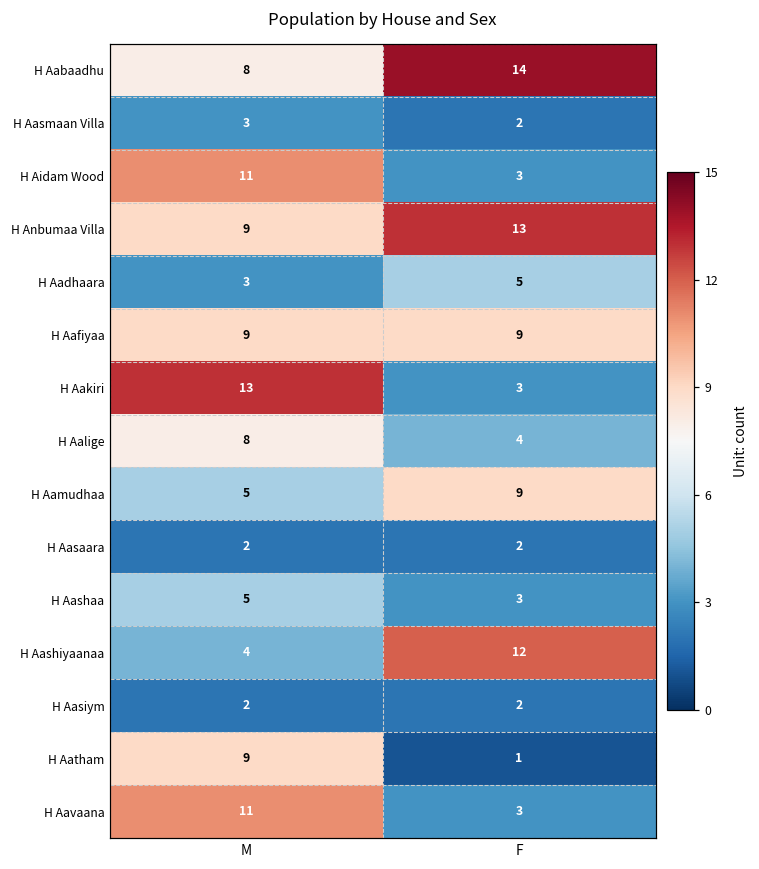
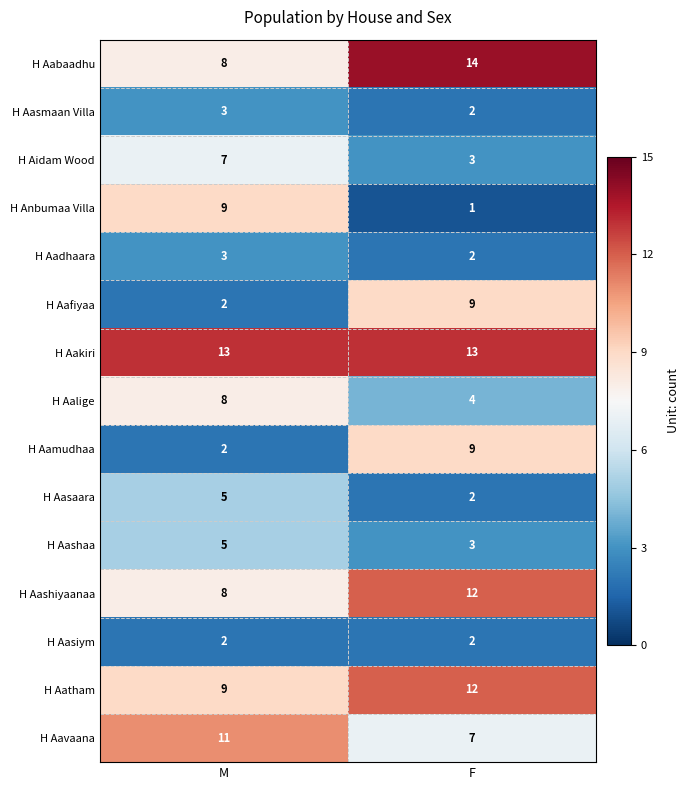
  {
    "H Aabaadhu": {
      "M": 8,
      "F": 14
    },
    "H Aasmaan Villa": {
      "M": 3,
      "F": 2
    },
    "H Aidam Wood": {
-     "M": 11,
+     "M": 7,
      "F": 3
    },
    "H Anbumaa Villa": {
      "M": 9,
-     "F": 13
+     "F": 1
    },
    "H Aadhaara": {
      "M": 3,
-     "F": 5
+     "F": 2
    },
    "H Aafiyaa": {
-     "M": 9,
+     "M": 2,
      "F": 9
    },
    "H Aakiri": {
      "M": 13,
-     "F": 3
+     "F": 13
    },
    "H Aalige": {
      "M": 8,
      "F": 4
    },
    "H Aamudhaa": {
-     "M": 5,
+     "M": 2,
      "F": 9
    },
    "H Aasaara": {
-     "M": 2,
+     "M": 5,
      "F": 2
    },
    "H Aashaa": {
      "M": 5,
      "F": 3
    },
    "H Aashiyaanaa": {
-     "M": 4,
+     "M": 8,
      "F": 12
    },
    "H Aasiym": {
      "M": 2,
      "F": 2
    },
    "H Aatham": {
      "M": 9,
-     "F": 1
+     "F": 12
    },
    "H Aavaana": {
      "M": 11,
-     "F": 3
+     "F": 7
    }
  }
